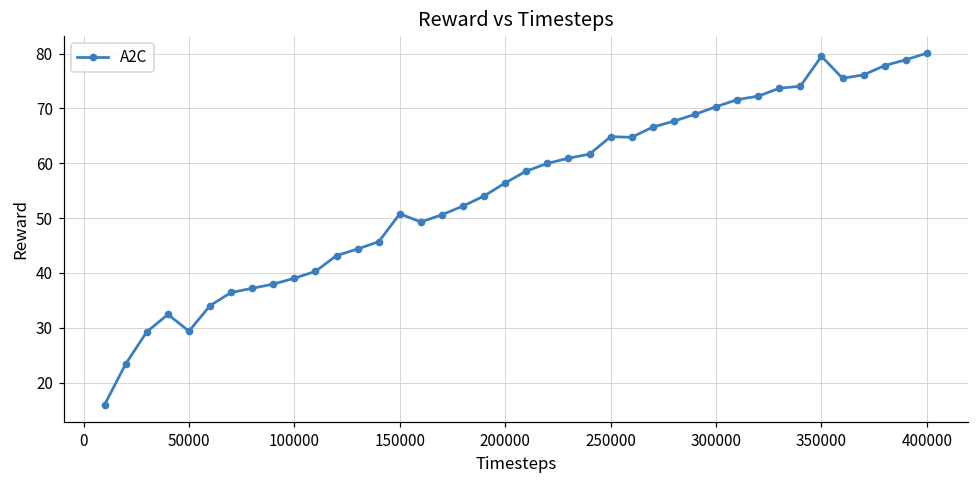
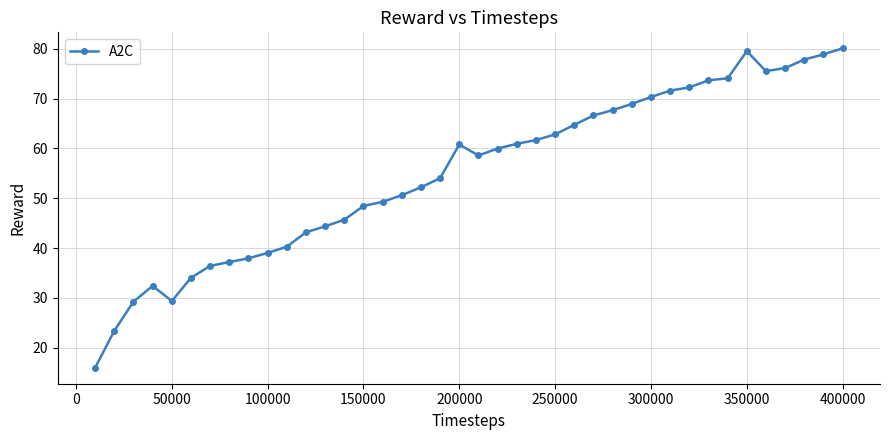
  {
    "50000": 29,
    "100000": 39,
-   "150000": 51,
-   "200000": 56,
-   "250000": 65,
+   "150000": 48,
+   "200000": 61,
+   "250000": 63,
    "300000": 70,
    "350000": 80,
    "400000": 80
  }
